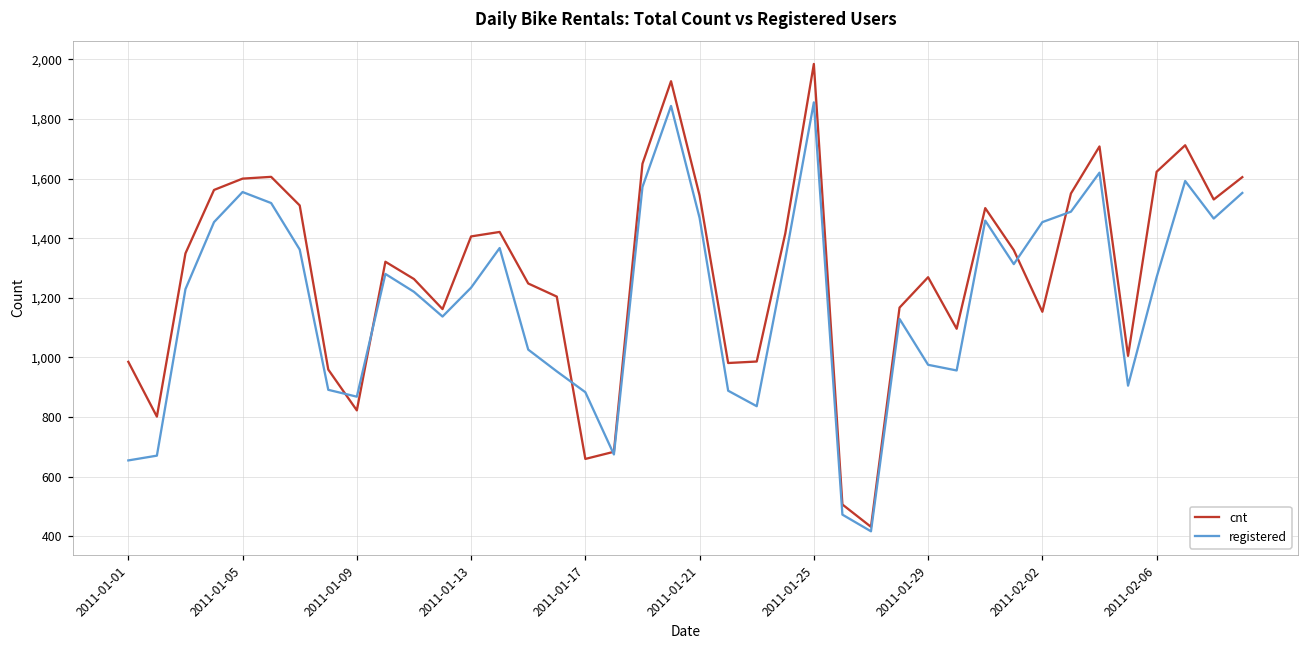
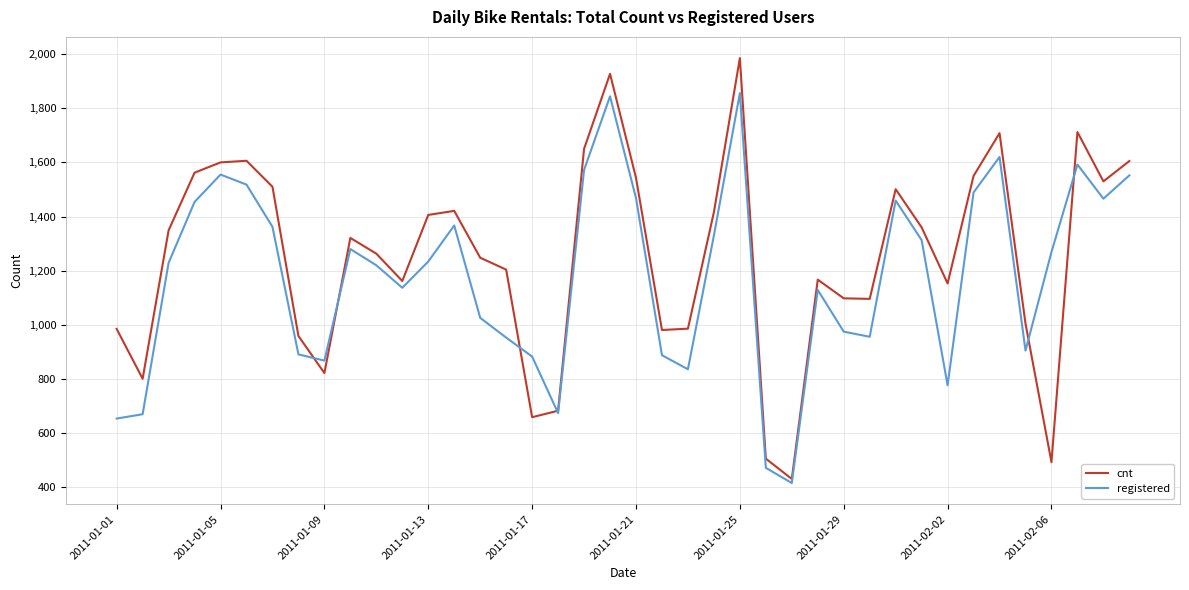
  {
    "cnt": {
      "2011-01-01": "990",
      "2011-01-05": "1,600",
      "2011-01-09": "820",
      "2011-01-13": "1,410",
      "2011-01-17": "660",
      "2011-01-21": "1,540",
      "2011-01-25": "1,990",
-     "2011-01-29": "1,270",
+     "2011-01-29": "1,100",
      "2011-02-02": "1,150",
-     "2011-02-06": "1,620"
+     "2011-02-06": "490"
    },
    "registered": {
      "2011-01-01": "650",
      "2011-01-05": "1,560",
      "2011-01-09": "870",
      "2011-01-13": "1,230",
      "2011-01-17": "880",
      "2011-01-21": "1,470",
      "2011-01-25": "1,860",
      "2011-01-29": "980",
-     "2011-02-02": "1,450",
+     "2011-02-02": "780",
      "2011-02-06": "1,270"
    }
  }
